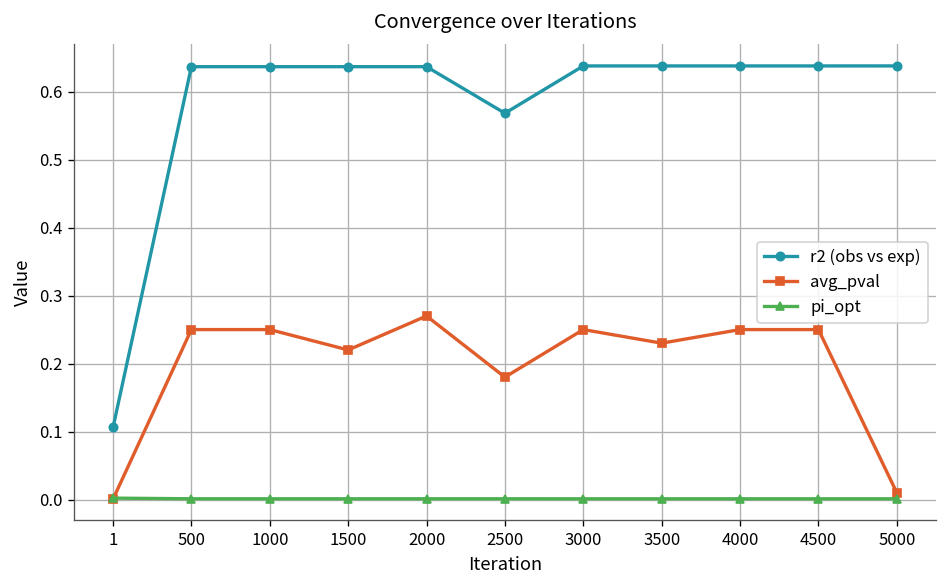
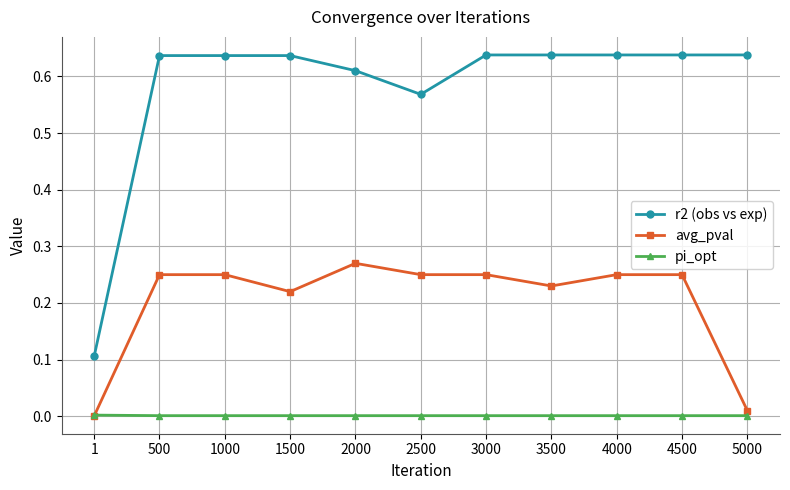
  {
    "r2 (obs vs exp)": {
      "1": 0.11,
      "500": 0.64,
      "1000": 0.64,
      "1500": 0.64,
-     "2000": 0.64,
+     "2000": 0.61,
      "2500": 0.57,
      "3000": 0.64,
      "3500": 0.64,
      "4000": 0.64,
      "4500": 0.64,
      "5000": 0.64
    },
    "avg_pval": {
      "500": 0.25,
      "1000": 0.25,
      "1500": 0.22,
      "2000": 0.27,
-     "2500": 0.18,
+     "2500": 0.25,
      "3000": 0.25,
      "3500": 0.23,
      "4000": 0.25,
      "4500": 0.25,
      "5000": 0.01
    },
    "pi_opt": {
      "500": 0.00,
      "1000": 0.00,
      "1500": 0.00,
      "2000": 0.00,
      "2500": 0.00,
      "3000": 0.00,
      "3500": 0.00,
      "4000": 0.00,
      "4500": 0.00,
      "5000": 0.00
    }
  }
